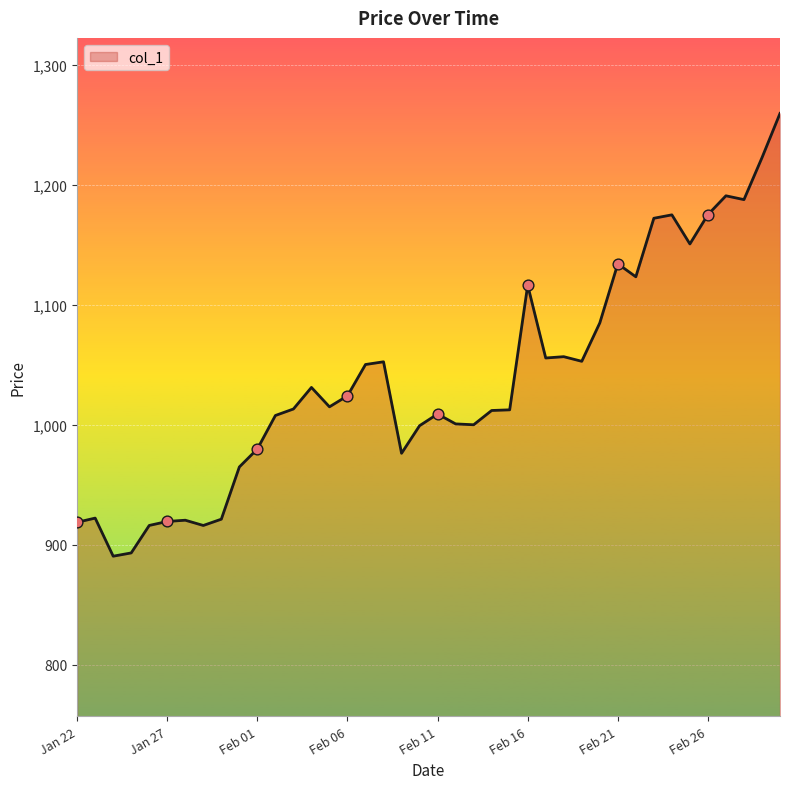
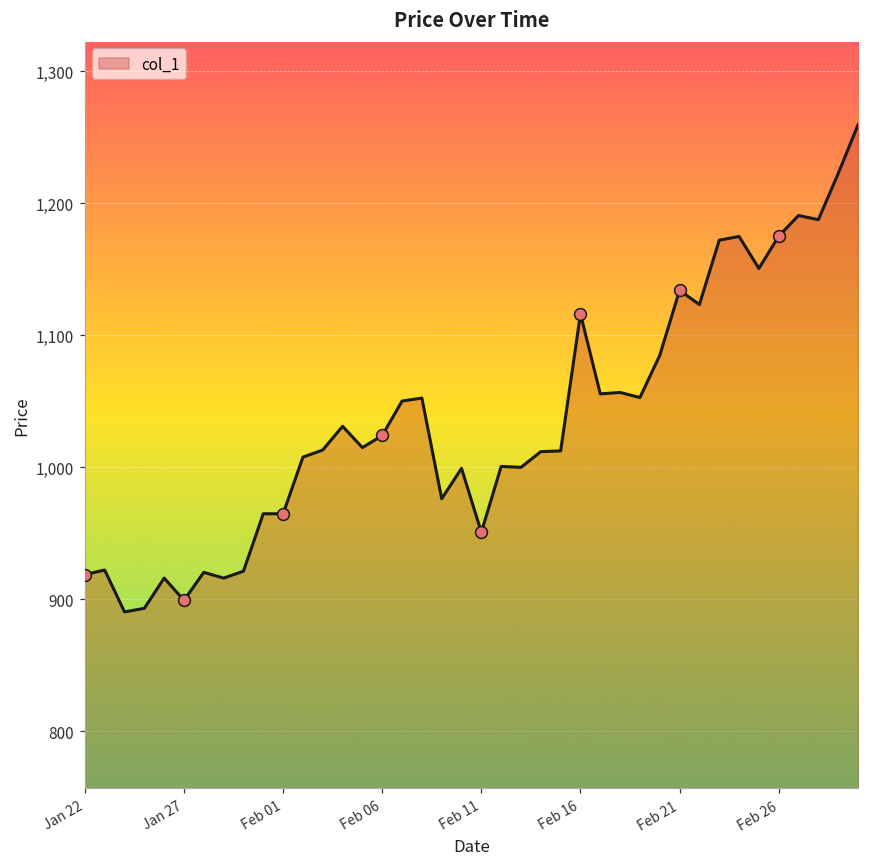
  {
    "col_1": {
-     "Jan 27": "919",
-     "Feb 01": "980",
-     "Feb 11": "1,009"
+     "Jan 27": "899",
+     "Feb 01": "965",
+     "Feb 11": "951"
    }
  }
